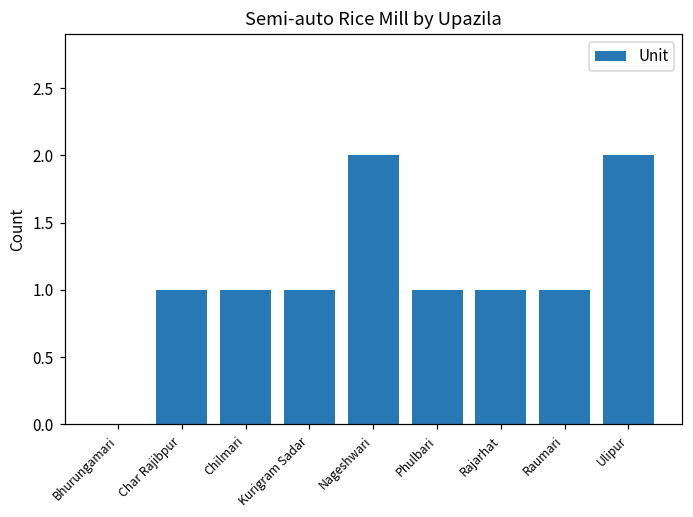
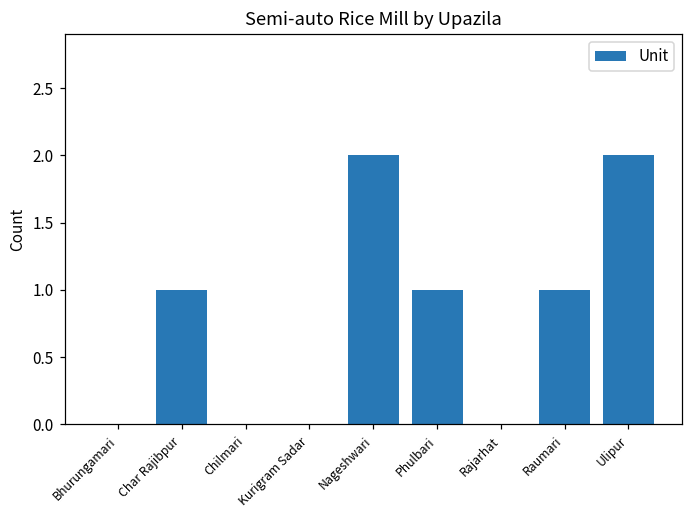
  {
    "Bhurungamari": 0,
    "Char Rajibpur": 1,
-   "Chilmari": 1,
-   "Kurigram Sadar": 1,
+   "Chilmari": 0,
+   "Kurigram Sadar": 0,
    "Nageshwari": 2,
    "Phulbari": 1,
-   "Rajarhat": 1,
+   "Rajarhat": 0,
    "Raumari": 1,
    "Ulipur": 2
  }
